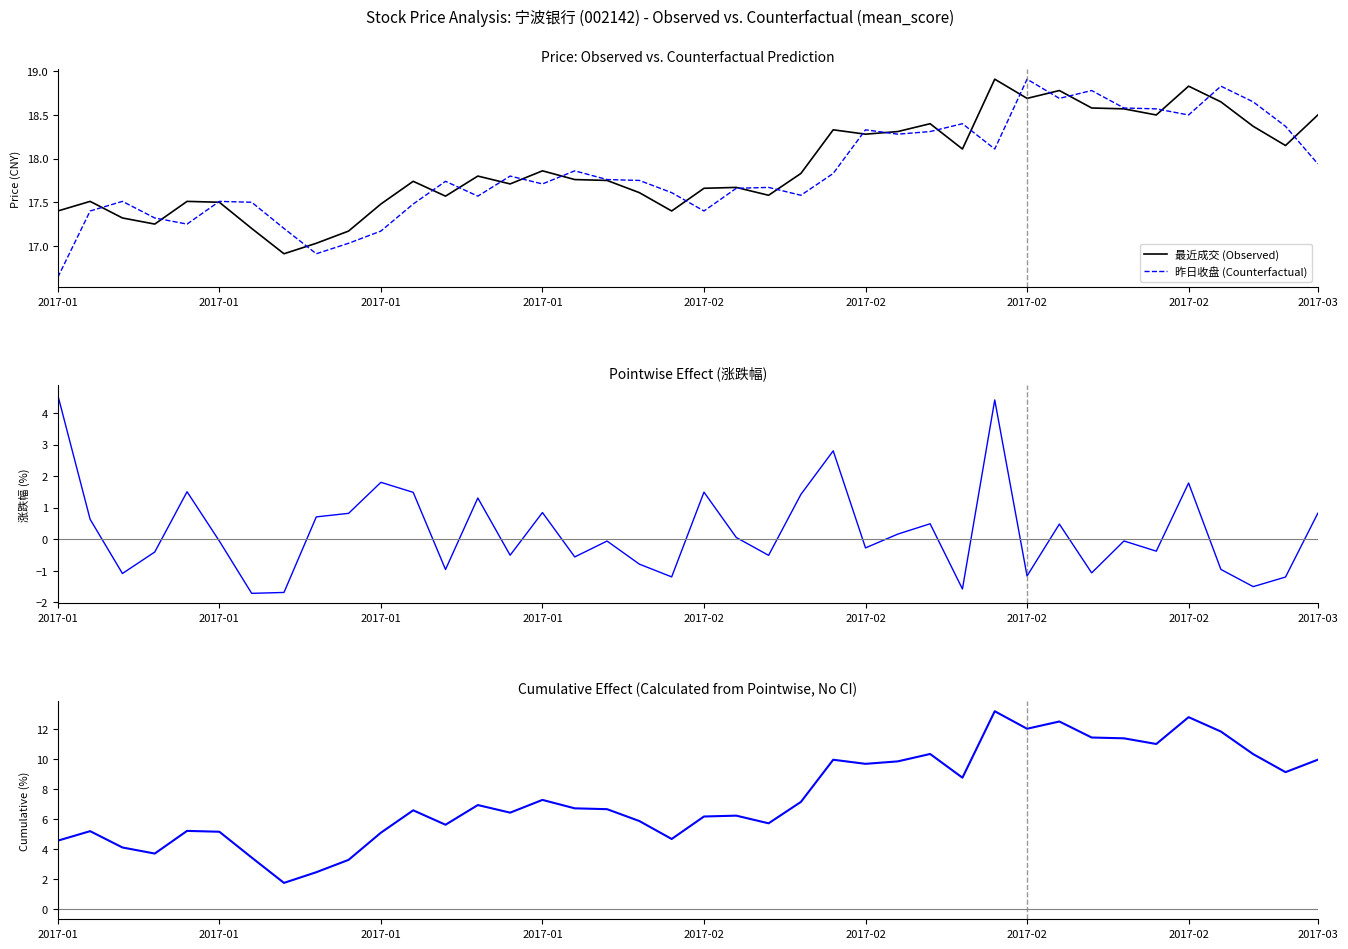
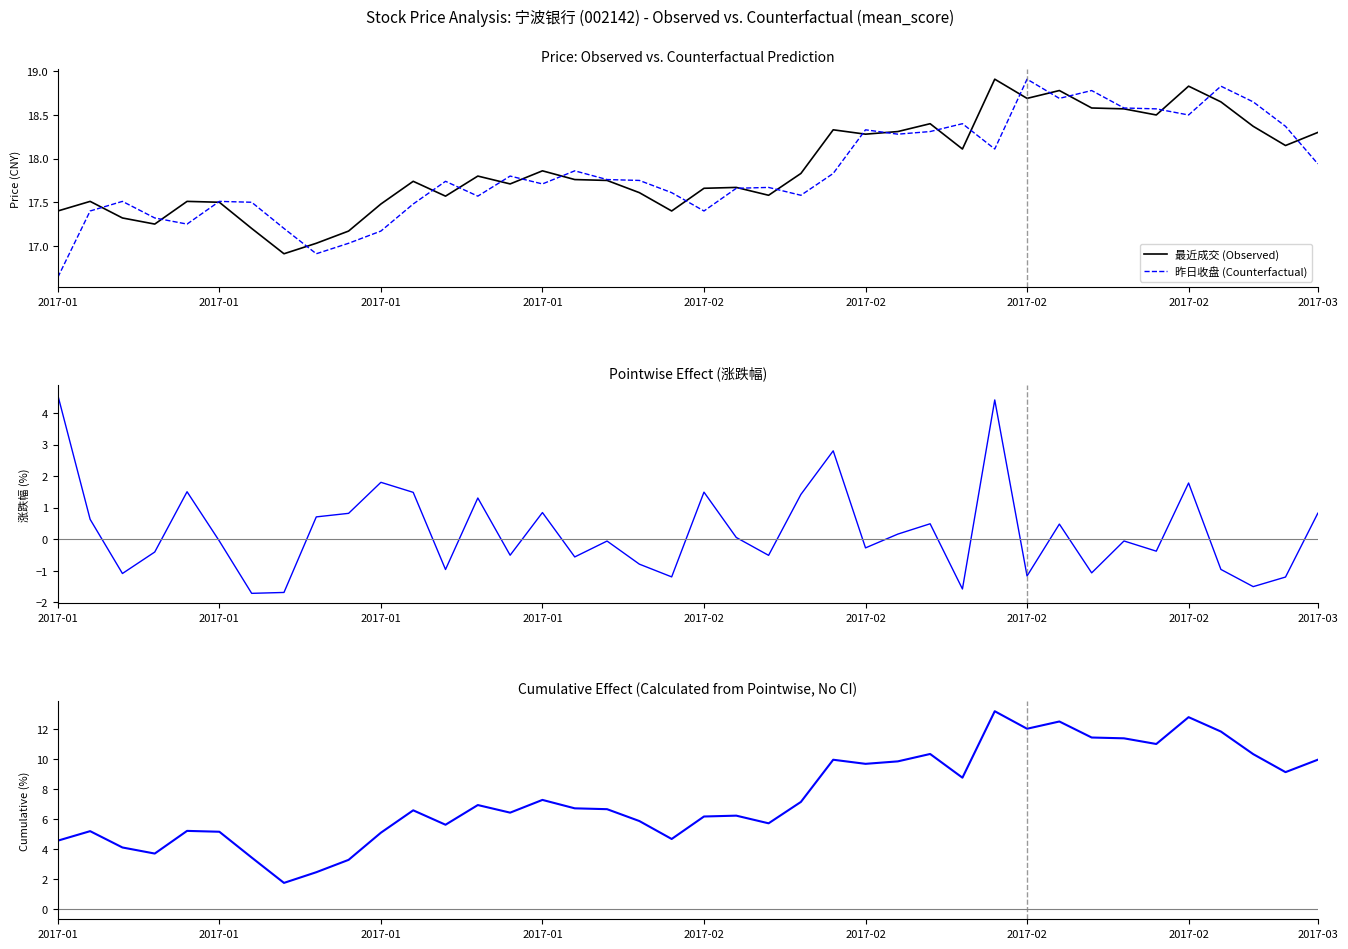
  {
    "Price: Observed vs. Counterfactual Prediction": {
      "最近成交 (Observed)": {
-       "2017-03": 18.5
+       "2017-03": 18.3
      },
      "昨日收盘 (Counterfactual)": {
        "2017-03": 17.9
      }
    },
    "Pointwise Effect (涨跌幅)": {
      "2017-03": 0.8
    },
    "Cumulative Effect (Calculated from Pointwise, No CI)": {
      "2017-03": 9.9
    }
  }
